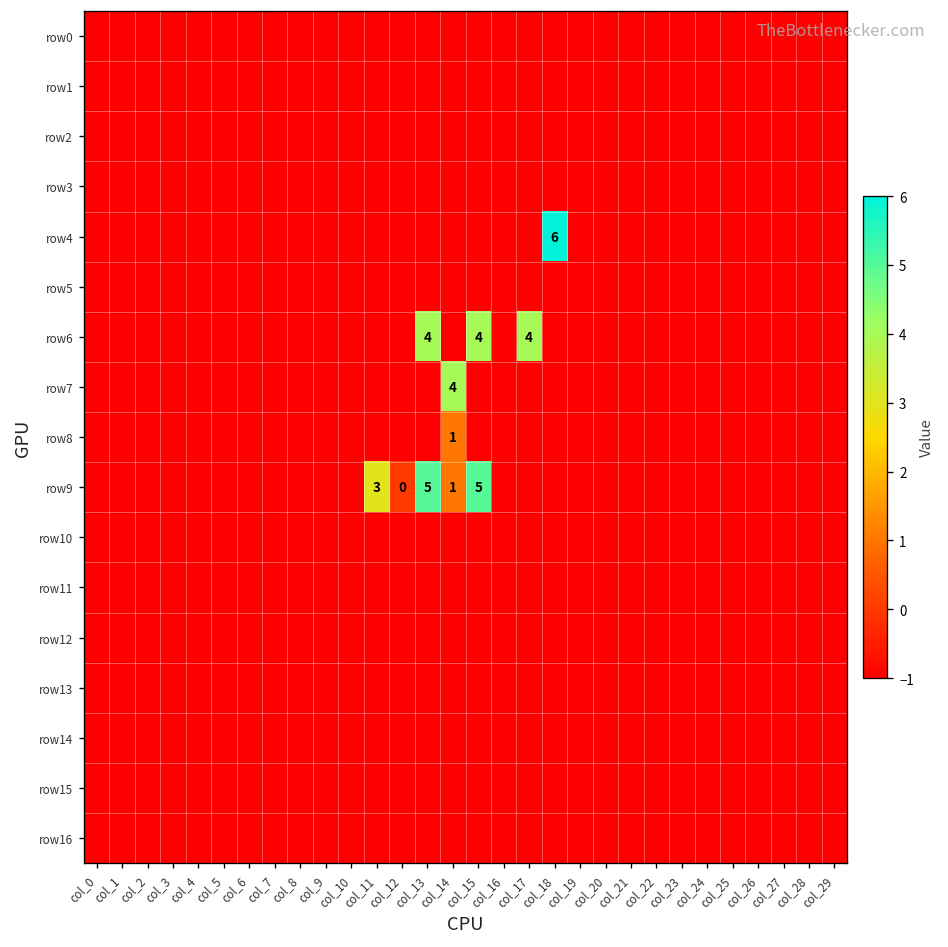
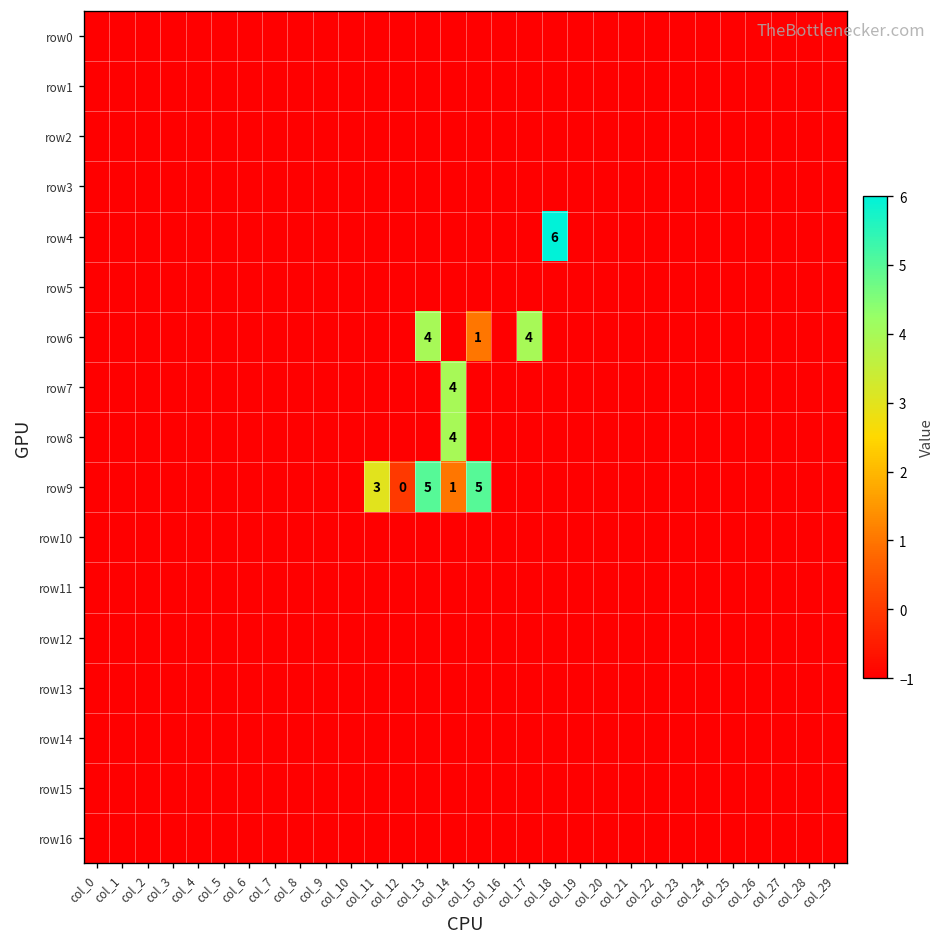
  {
    "row4": {
      "col_18": 6
    },
    "row6": {
      "col_13": 4,
-     "col_15": 4,
+     "col_15": 1,
      "col_17": 4
    },
    "row7": {
      "col_14": 4
    },
    "row8": {
-     "col_14": 1
+     "col_14": 4
    },
    "row9": {
      "col_11": 3,
      "col_12": 0,
      "col_13": 5,
      "col_14": 1,
      "col_15": 5
    }
  }
